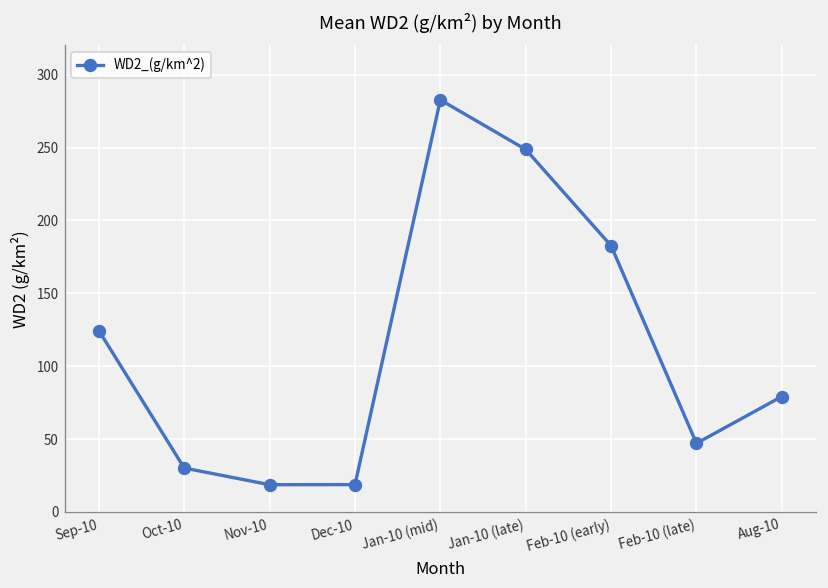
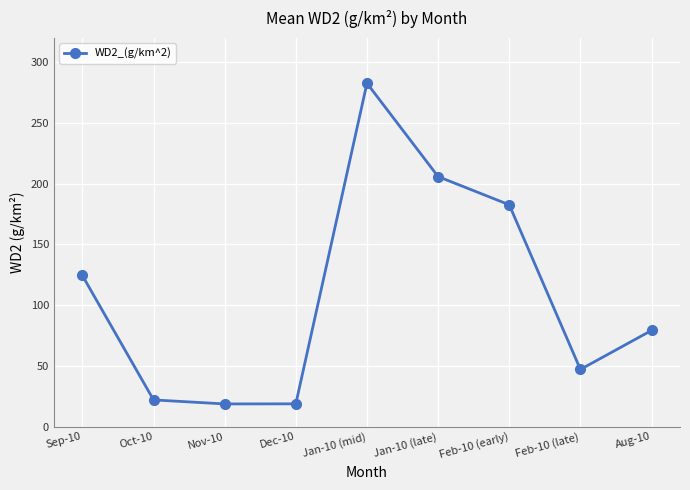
  {
    "Sep-10": 124,
-   "Oct-10": 30,
+   "Oct-10": 22,
    "Nov-10": 19,
    "Dec-10": 19,
    "Jan-10 (mid)": 283,
-   "Jan-10 (late)": 249,
+   "Jan-10 (late)": 206,
    "Feb-10 (early)": 183,
    "Feb-10 (late)": 47,
    "Aug-10": 79
  }
